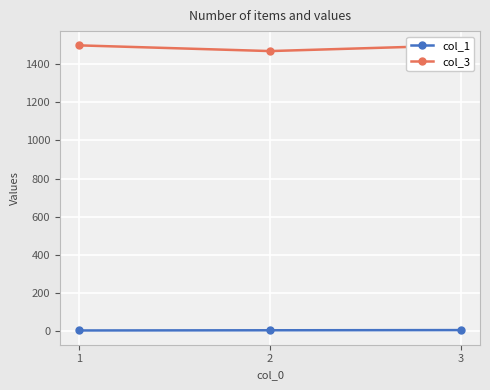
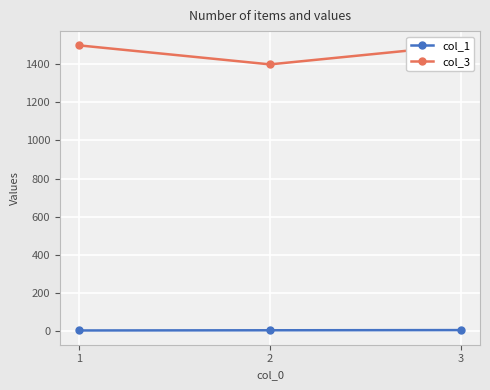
  {
    "col_1": {
      "1": 0,
      "2": 0,
      "3": 0
    },
    "col_3": {
      "1": 1500,
-     "2": 1470
+     "2": 1400
    }
  }
